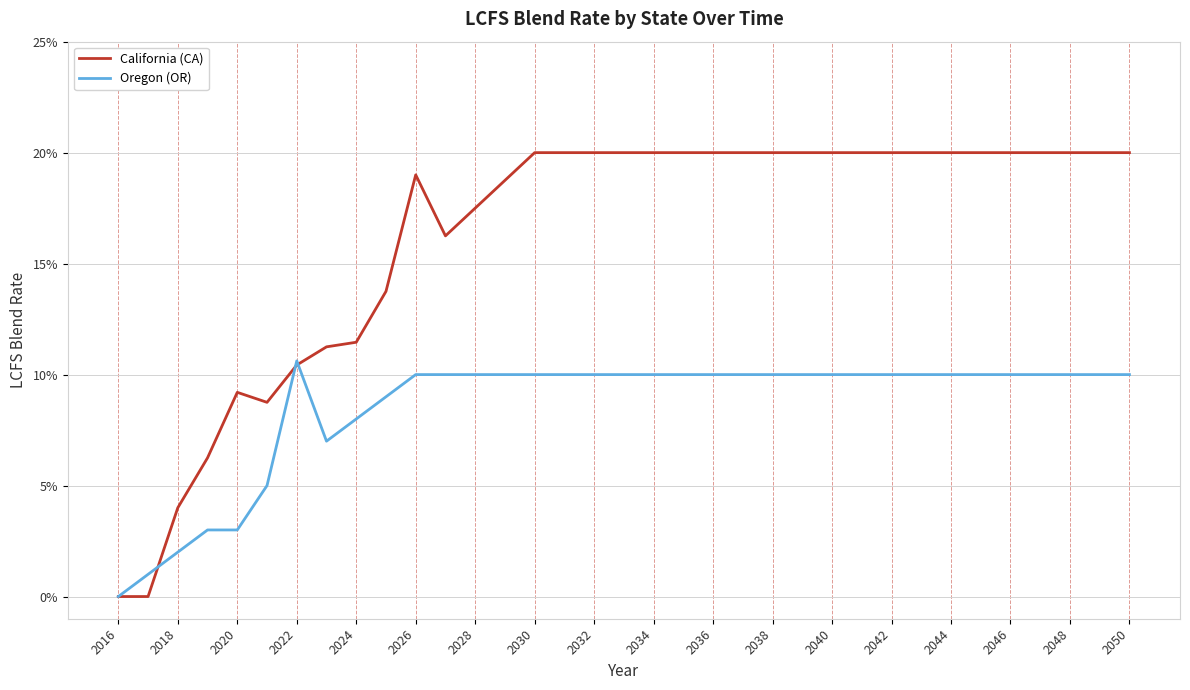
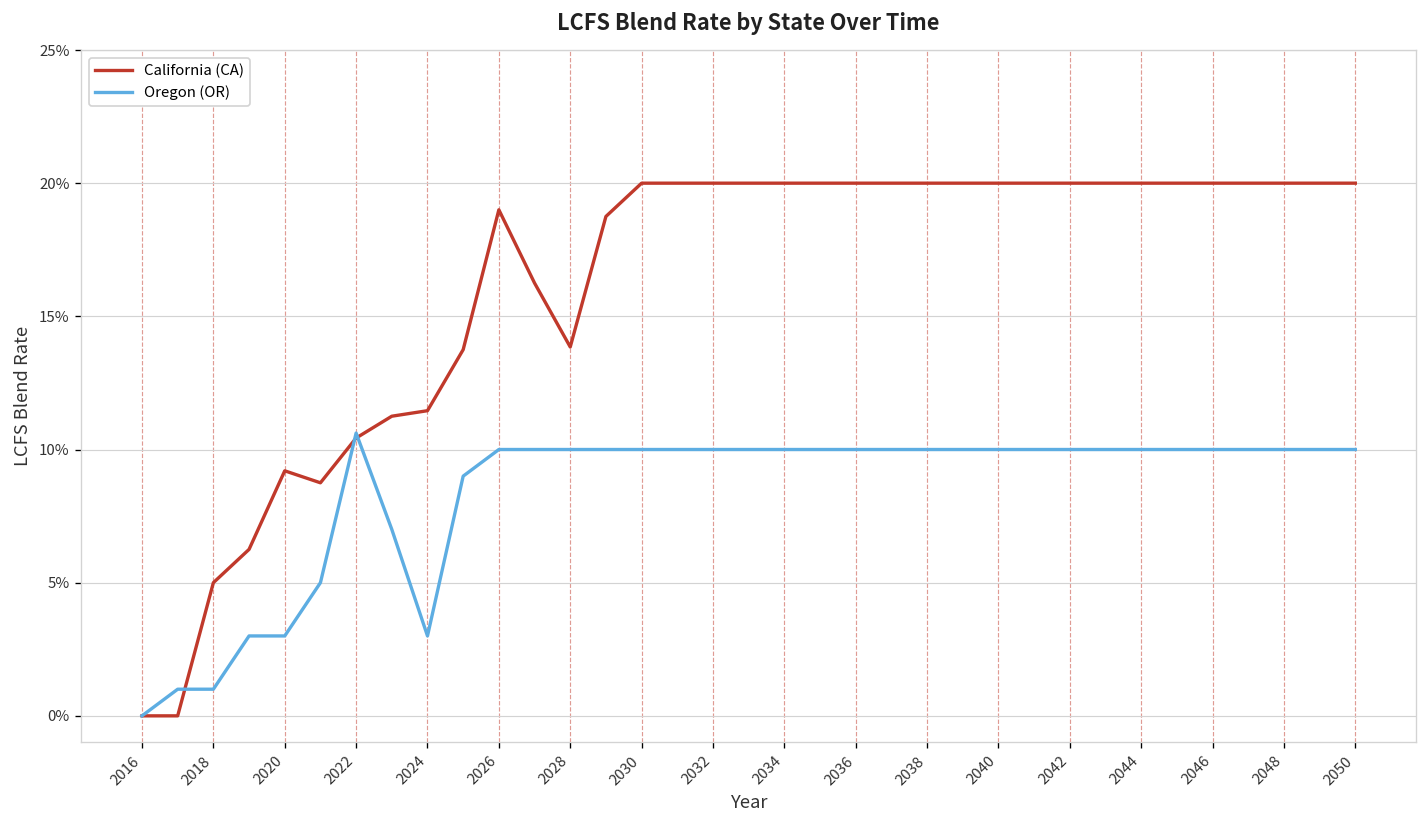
  {
    "California (CA)": {
-     "2018": "4.0%",
+     "2018": "5.0%",
      "2020": "9.2%",
      "2022": "10.4%",
      "2024": "11.5%",
      "2026": "19.0%",
-     "2028": "17.5%",
+     "2028": "13.8%",
      "2030": "20.0%",
      "2032": "20.0%",
      "2034": "20.0%",
      "2036": "20.0%",
      "2038": "20.0%",
      "2040": "20.0%",
      "2042": "20.0%",
      "2044": "20.0%",
      "2046": "20.0%",
      "2048": "20.0%",
      "2050": "20.0%"
    },
    "Oregon (OR)": {
-     "2018": "2.0%",
+     "2018": "1.0%",
      "2020": "3.0%",
      "2022": "10.6%",
-     "2024": "8.0%",
+     "2024": "3.0%",
      "2026": "10.0%",
      "2028": "10.0%",
      "2030": "10.0%",
      "2032": "10.0%",
      "2034": "10.0%",
      "2036": "10.0%",
      "2038": "10.0%",
      "2040": "10.0%",
      "2042": "10.0%",
      "2044": "10.0%",
      "2046": "10.0%",
      "2048": "10.0%",
      "2050": "10.0%"
    }
  }
